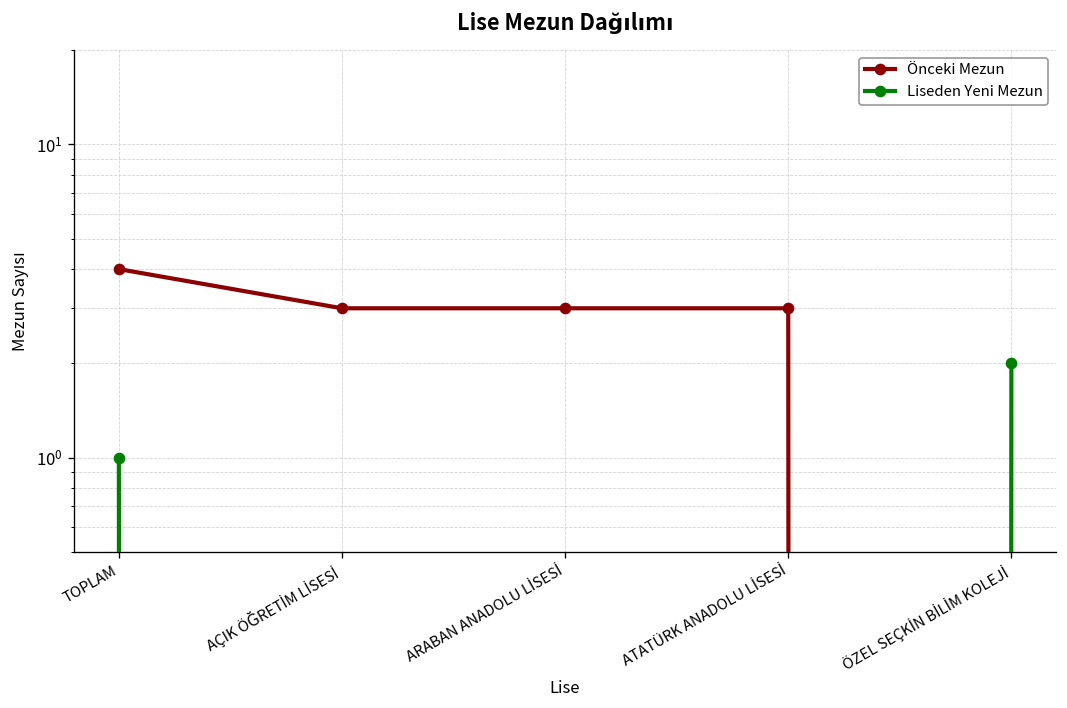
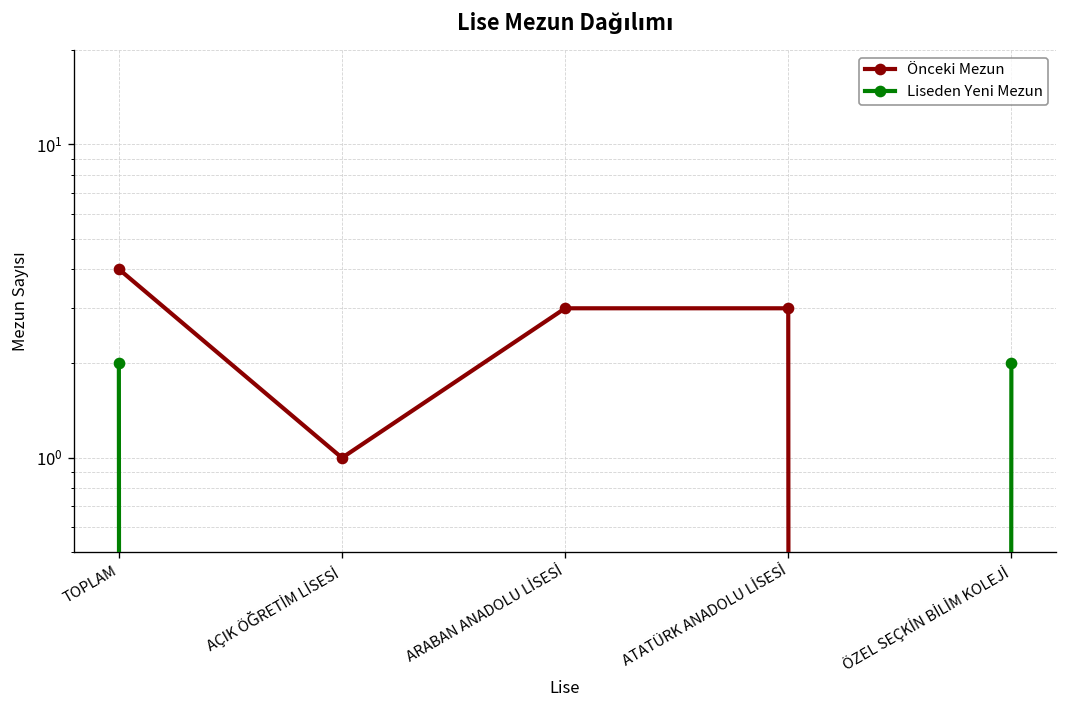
  {
    "Önceki Mezun": {
      "TOPLAM": 4,
-     "AÇIK ÖĞRETİM LİSESİ": 3,
+     "AÇIK ÖĞRETİM LİSESİ": 1,
      "ARABAN ANADOLU LİSESİ": 3,
      "ATATÜRK ANADOLU LİSESİ": 3
    },
    "Liseden Yeni Mezun": {
-     "TOPLAM": 1,
+     "TOPLAM": 2,
      "ÖZEL SEÇKİN BİLİM KOLEJİ": 2
    }
  }
